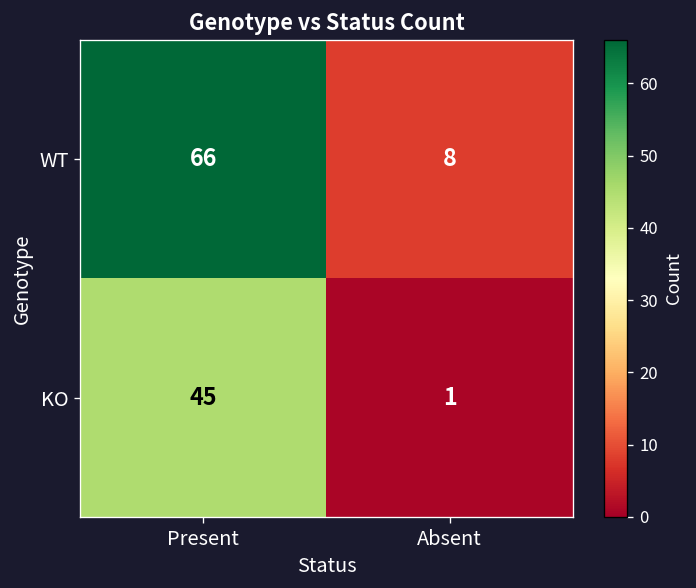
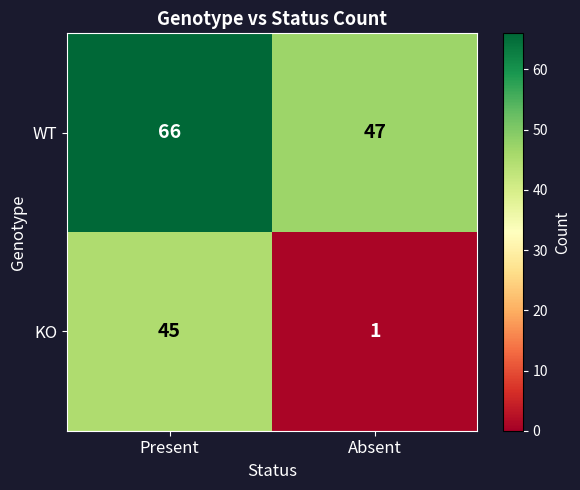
  {
    "WT": {
      "Present": 66,
-     "Absent": 8
+     "Absent": 47
    },
    "KO": {
      "Present": 45,
      "Absent": 1
    }
  }
